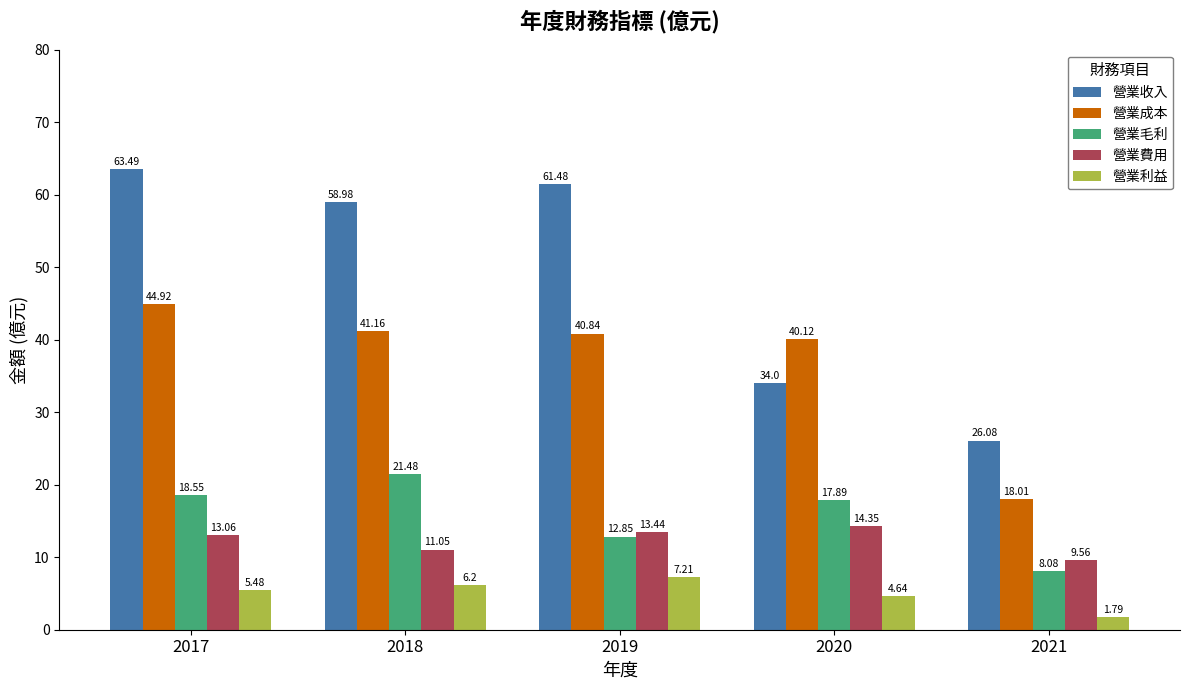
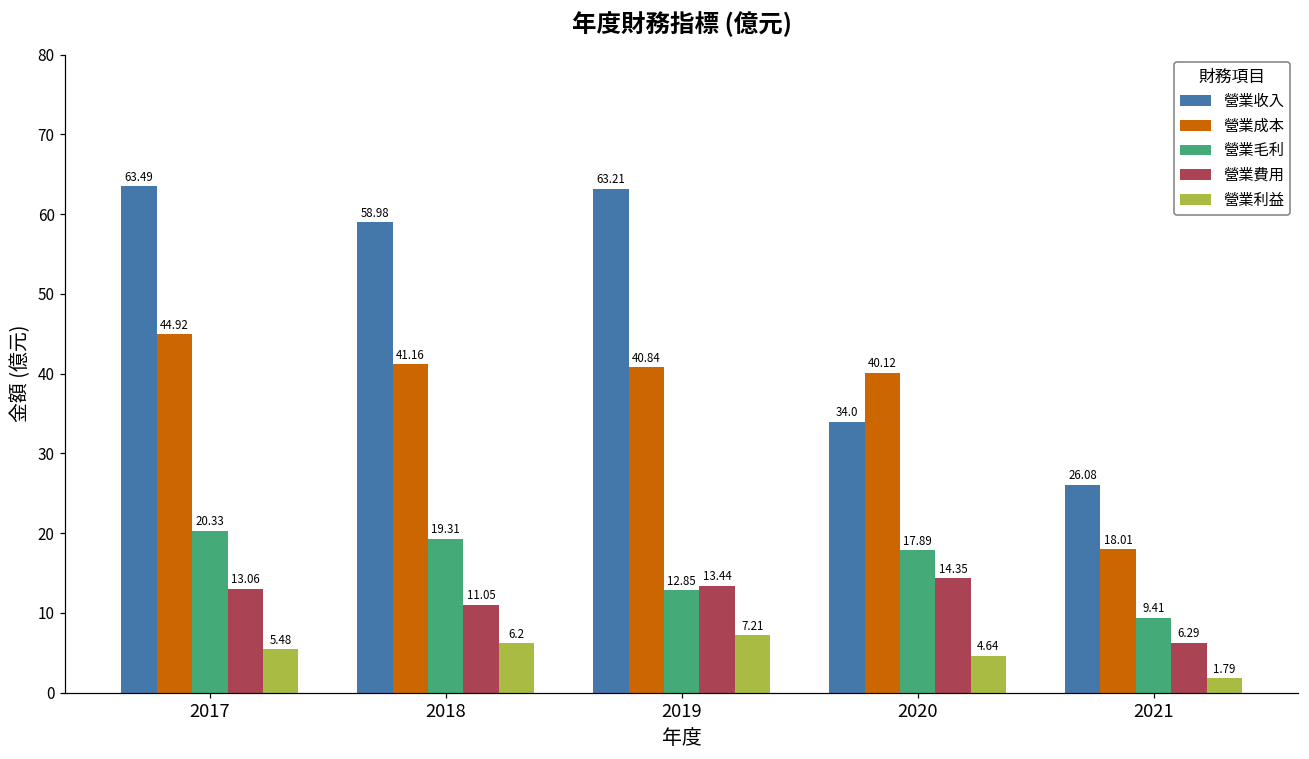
  {
    "營業收入": {
      "2017": 63.49,
      "2018": 58.98,
-     "2019": 61.48,
+     "2019": 63.21,
      "2020": 34.0,
      "2021": 26.08
    },
    "營業成本": {
      "2017": 44.92,
      "2018": 41.16,
      "2019": 40.84,
      "2020": 40.12,
      "2021": 18.01
    },
    "營業毛利": {
-     "2017": 18.55,
-     "2018": 21.48,
+     "2017": 20.33,
+     "2018": 19.31,
      "2019": 12.85,
      "2020": 17.89,
-     "2021": 8.08
+     "2021": 9.41
    },
    "營業費用": {
      "2017": 13.06,
      "2018": 11.05,
      "2019": 13.44,
      "2020": 14.35,
-     "2021": 9.56
+     "2021": 6.29
    },
    "營業利益": {
      "2017": 5.48,
      "2018": 6.2,
      "2019": 7.21,
      "2020": 4.64,
      "2021": 1.79
    }
  }
